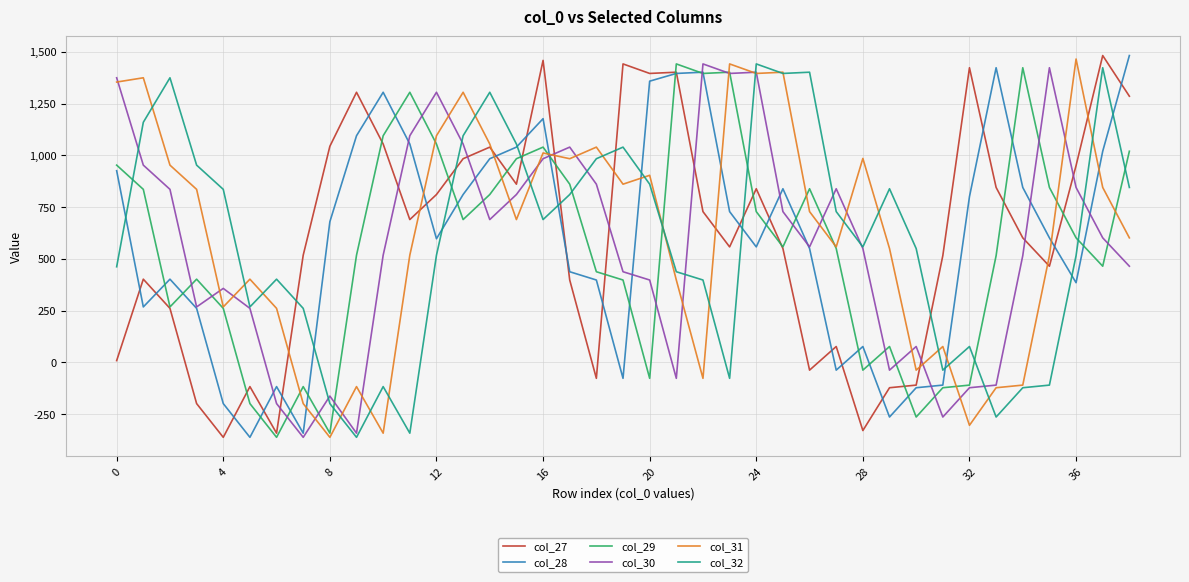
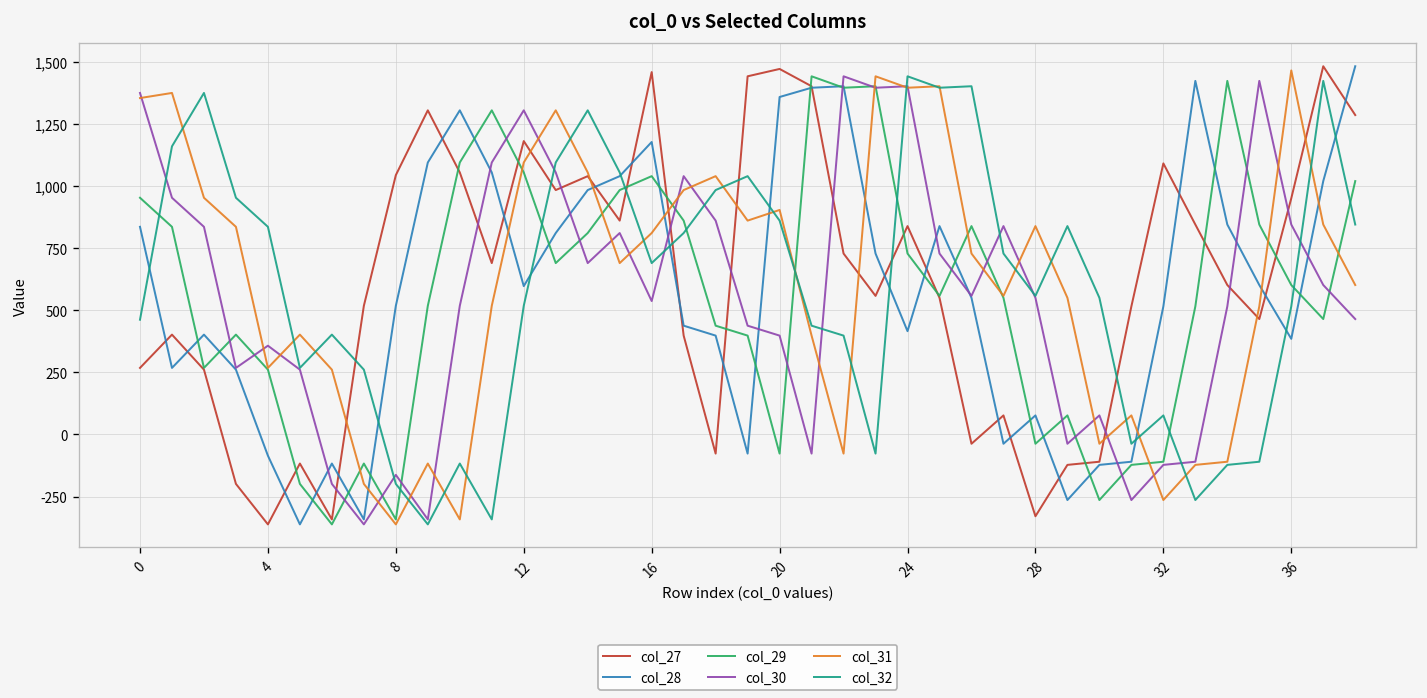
  {
    "col_27": {
-     "0": "10",
+     "0": "270",
      "4": "-360",
      "8": "1,040",
-     "12": "810",
+     "12": "1,180",
      "16": "1,460",
-     "20": "1,400",
+     "20": "1,470",
      "24": "840",
      "28": "-330",
-     "32": "1,420",
+     "32": "1,090",
      "36": "950"
    },
    "col_28": {
-     "0": "930",
-     "4": "-200",
-     "8": "680",
+     "0": "840",
+     "4": "-90",
+     "8": "520",
      "12": "600",
      "16": "1,180",
      "20": "1,360",
-     "24": "560",
+     "24": "420",
      "28": "80",
-     "32": "800",
+     "32": "520",
      "36": "390"
    },
    "col_30": {
      "0": "1,380",
      "4": "360",
      "8": "-160",
      "12": "1,310",
-     "16": "980",
+     "16": "540",
      "20": "400",
      "32": "-120",
      "36": "850"
    },
    "col_31": {
      "0": "1,350",
      "8": "-360",
      "12": "1,100",
-     "16": "1,010",
+     "16": "810",
      "20": "900",
-     "28": "990",
-     "32": "-300",
+     "28": "840",
+     "32": "-260",
      "36": "1,470"
    }
  }
